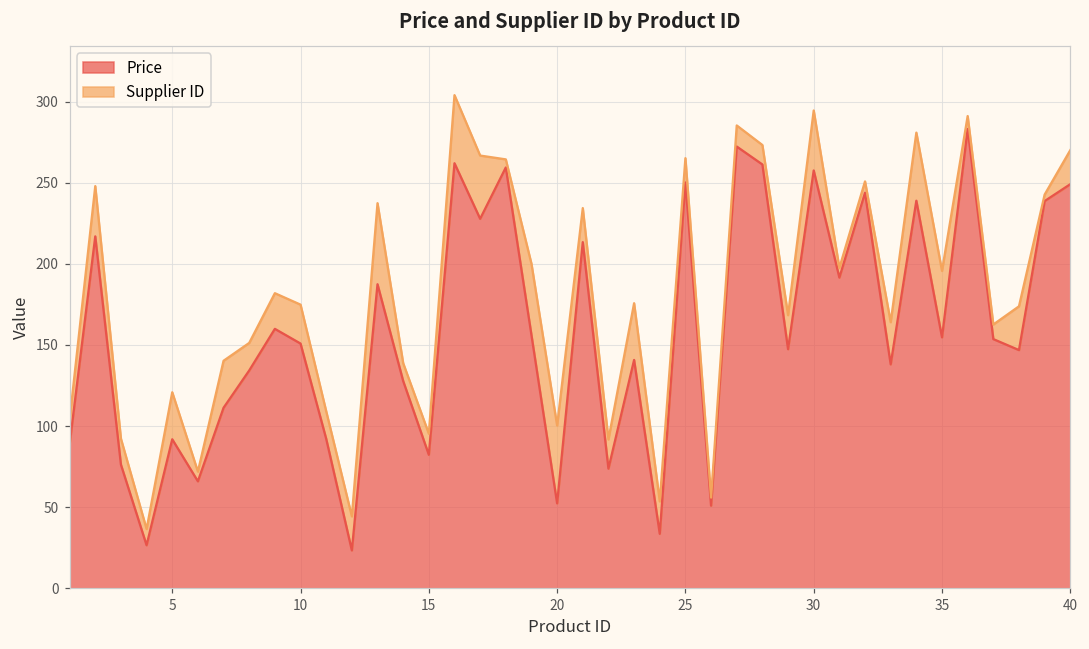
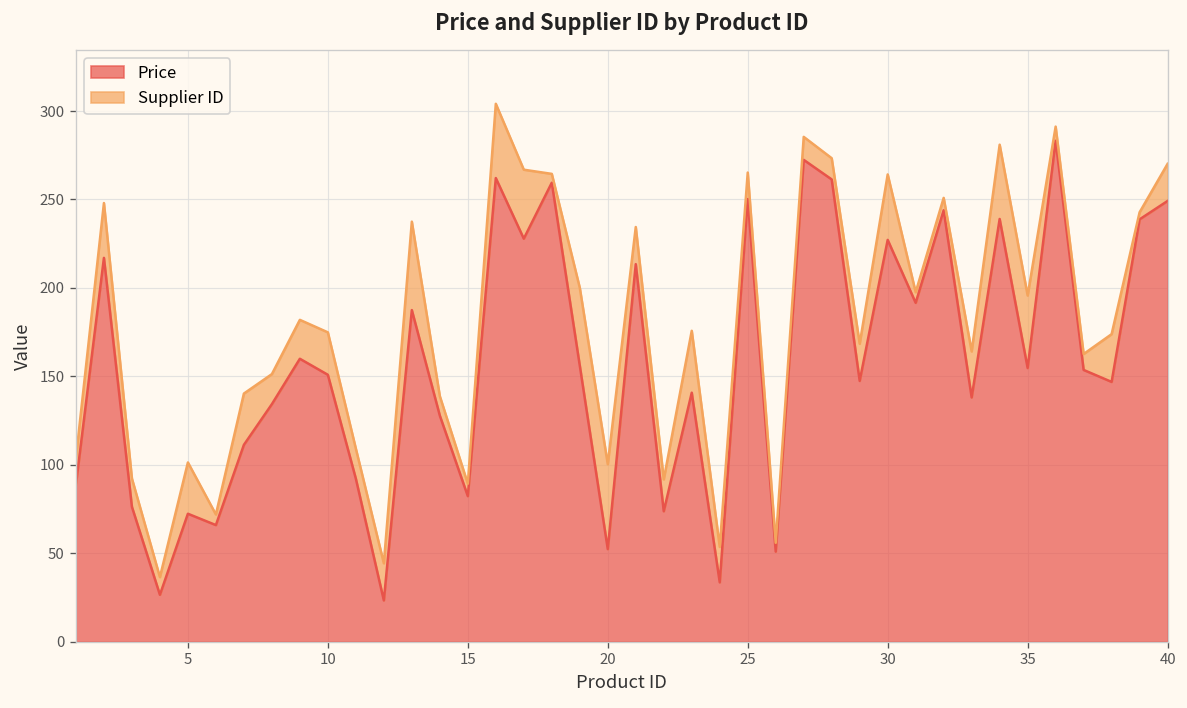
  {
    "Price": {
-     "5": 92,
+     "5": 72,
      "10": 151,
      "15": 82,
      "20": 52,
      "25": 250,
-     "30": 258,
+     "30": 227,
      "35": 155,
      "40": 249
    },
    "Supplier ID": {
      "5": 29,
      "10": 24,
-     "15": 13,
+     "15": 7,
      "20": 48,
      "25": 15,
      "30": 37,
      "35": 41,
      "40": 21
    }
  }
